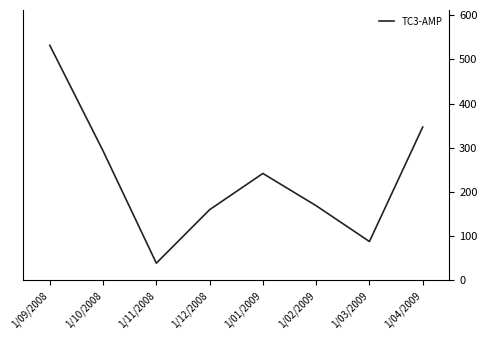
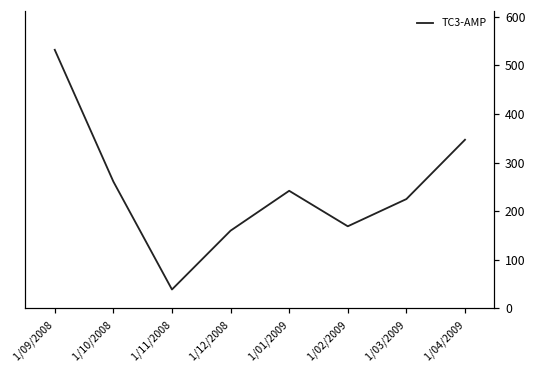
  {
    "1/09/2008": 530,
-   "1/10/2008": 290,
+   "1/10/2008": 260,
    "1/11/2008": 40,
    "1/12/2008": 160,
    "1/01/2009": 240,
    "1/02/2009": 170,
-   "1/03/2009": 90,
+   "1/03/2009": 230,
    "1/04/2009": 350
  }
